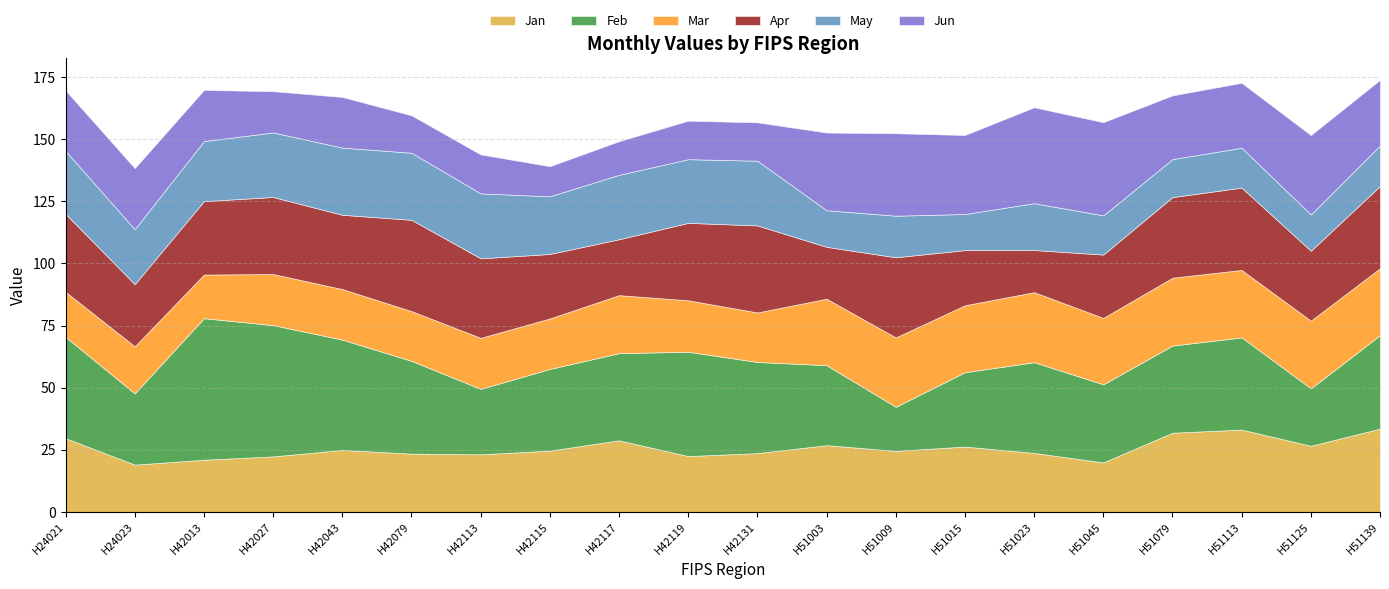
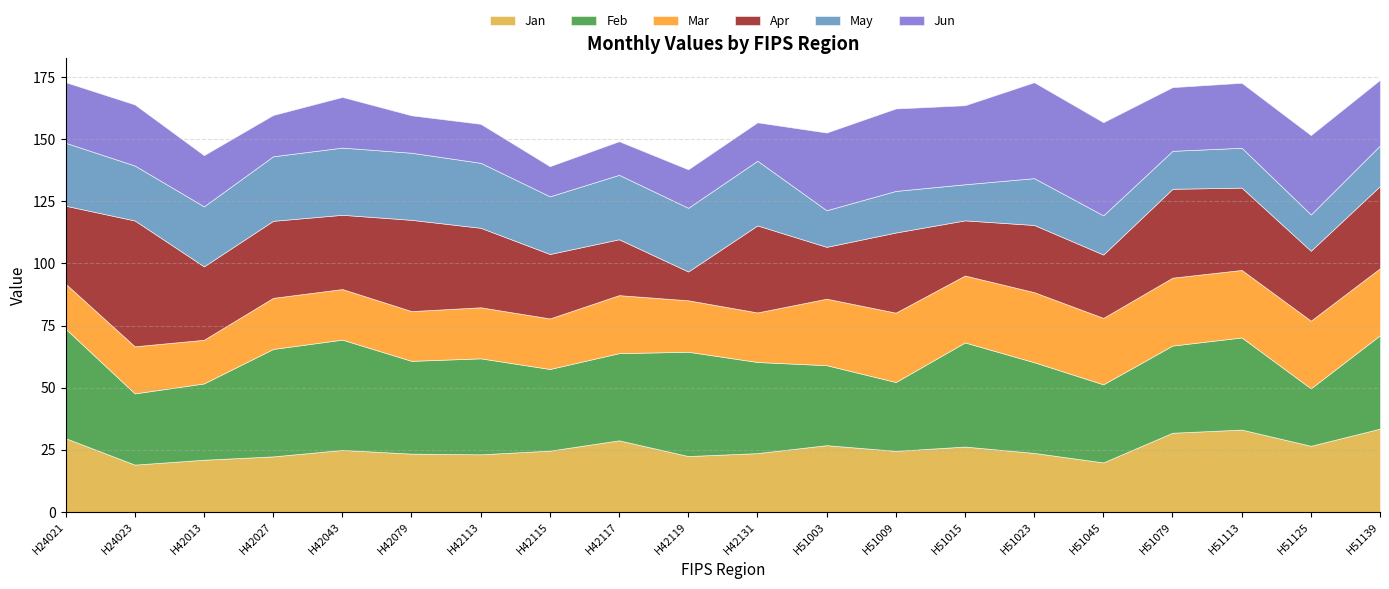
  {
    "Feb": {
-     "H24021": 41,
+     "H24021": 44,
      "H24023": 29,
-     "H42013": 57,
-     "H42027": 53,
+     "H42013": 31,
+     "H42027": 43,
      "H42043": 44,
      "H42079": 37,
-     "H42113": 26,
+     "H42113": 39,
      "H42115": 33,
      "H42117": 35,
      "H42119": 42,
      "H42131": 37,
      "H51003": 32,
-     "H51009": 18,
-     "H51015": 30,
+     "H51009": 28,
+     "H51015": 42,
      "H51023": 36,
      "H51045": 31,
      "H51079": 35,
      "H51113": 37,
      "H51125": 23,
      "H51139": 38
    },
    "Apr": {
      "H24021": 31,
-     "H24023": 25,
+     "H24023": 51,
      "H42013": 30,
      "H42027": 31,
      "H42043": 30,
      "H42079": 37,
      "H42113": 32,
      "H42115": 26,
      "H42117": 22,
-     "H42119": 31,
+     "H42119": 12,
      "H42131": 35,
      "H51003": 21,
      "H51009": 32,
      "H51015": 22,
-     "H51023": 17,
+     "H51023": 27,
      "H51045": 25,
-     "H51079": 32,
+     "H51079": 36,
      "H51113": 33,
      "H51125": 28,
      "H51139": 33
    }
  }
